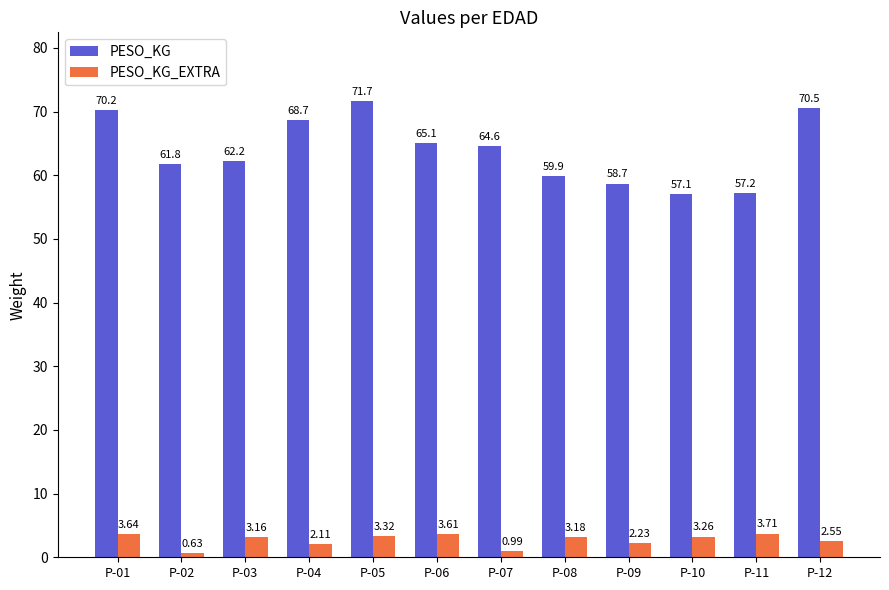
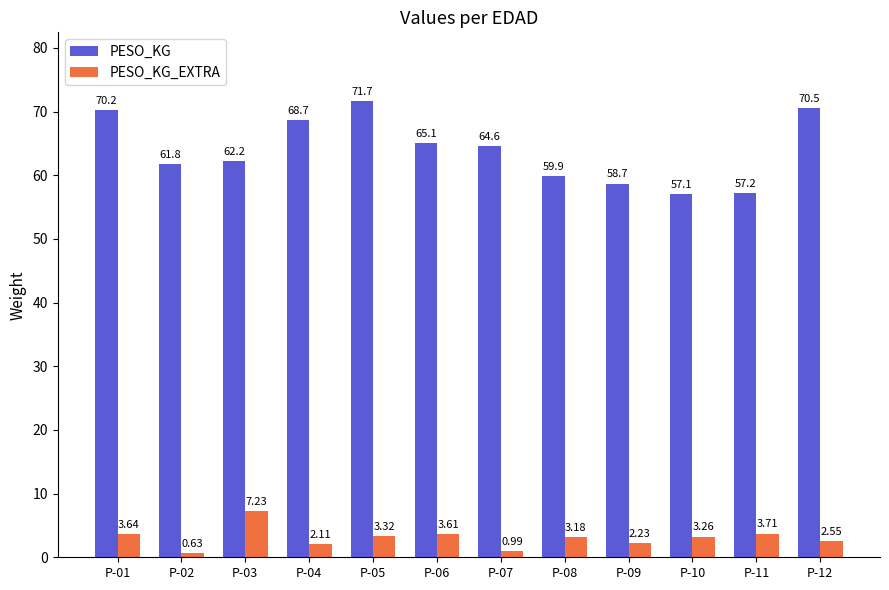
  {
    "PESO_KG": {
      "P-01": 70.2,
      "P-02": 61.8,
      "P-03": 62.2,
      "P-04": 68.7,
      "P-05": 71.7,
      "P-06": 65.1,
      "P-07": 64.6,
      "P-08": 59.9,
      "P-09": 58.7,
      "P-10": 57.1,
      "P-11": 57.2,
      "P-12": 70.5
    },
    "PESO_KG_EXTRA": {
      "P-01": 3.64,
      "P-02": 0.63,
-     "P-03": 3.16,
+     "P-03": 7.23,
      "P-04": 2.11,
      "P-05": 3.32,
      "P-06": 3.61,
      "P-07": 0.99,
      "P-08": 3.18,
      "P-09": 2.23,
      "P-10": 3.26,
      "P-11": 3.71,
      "P-12": 2.55
    }
  }
